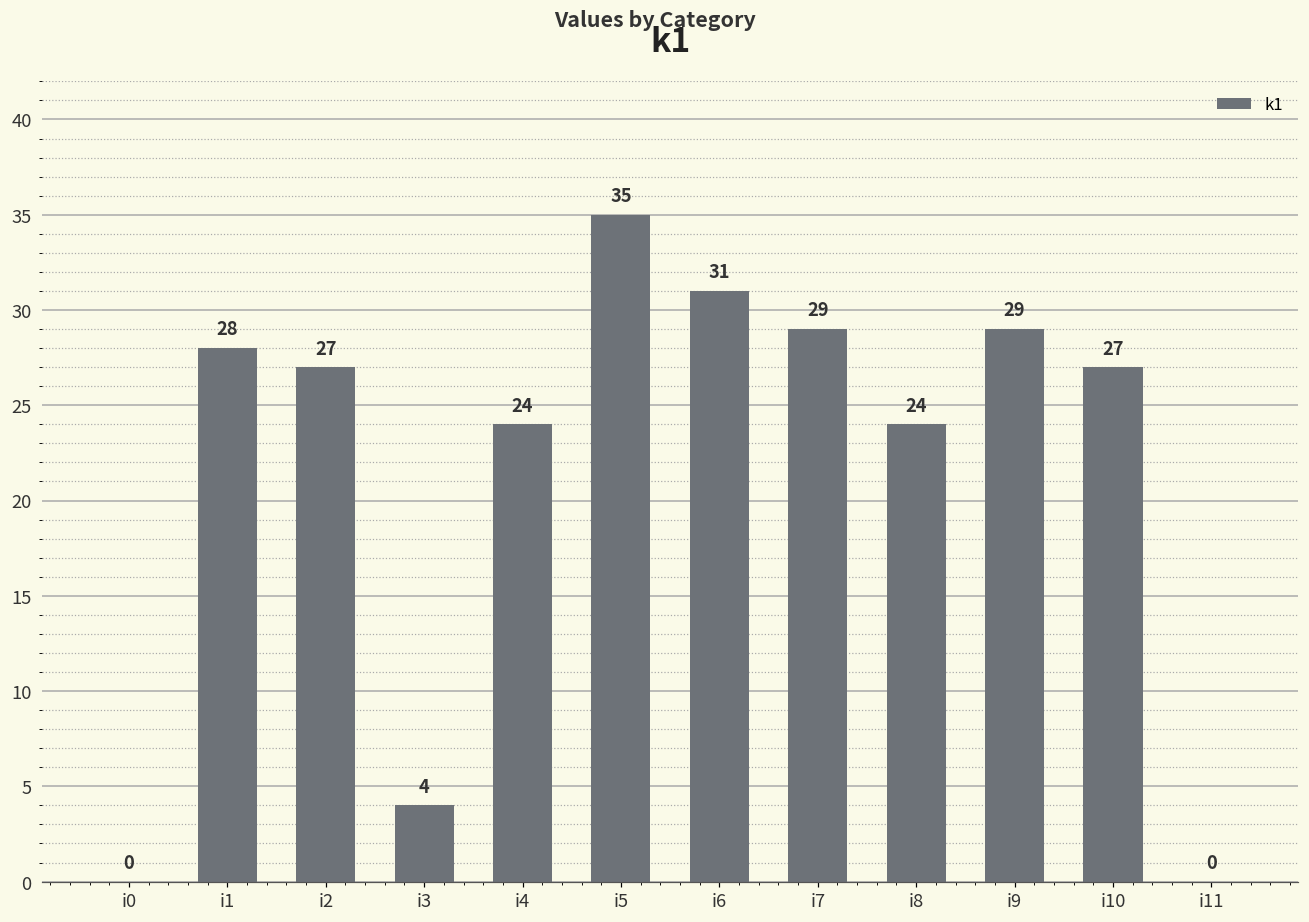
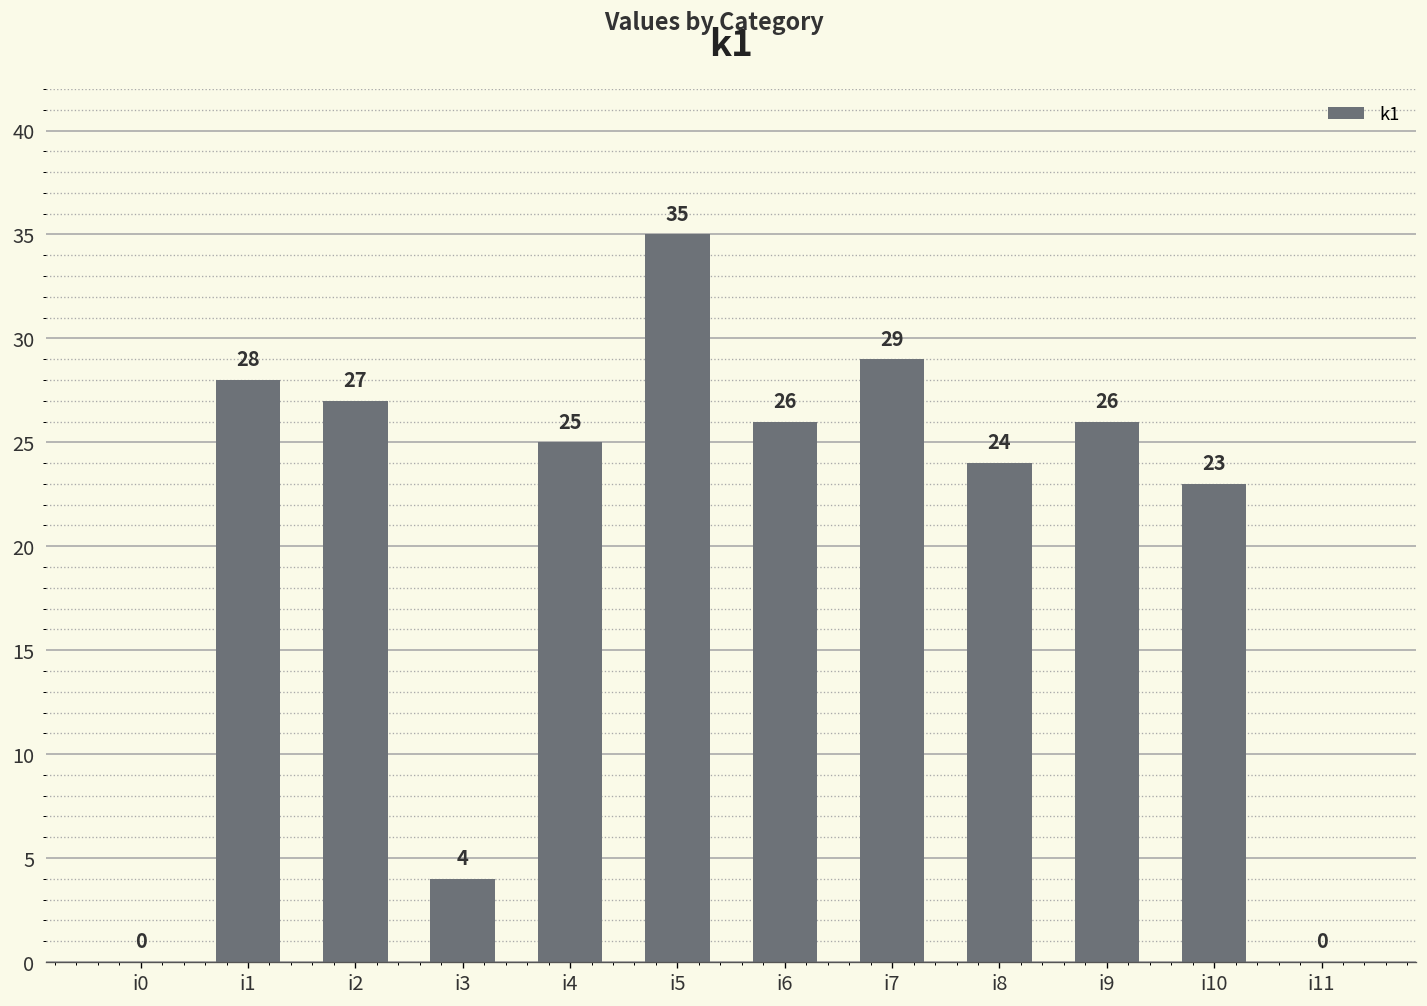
  {
    "i0": 0,
    "i1": 28,
    "i2": 27,
    "i3": 4,
-   "i4": 24,
+   "i4": 25,
    "i5": 35,
-   "i6": 31,
+   "i6": 26,
    "i7": 29,
    "i8": 24,
-   "i9": 29,
-   "i10": 27,
+   "i9": 26,
+   "i10": 23,
    "i11": 0
  }
